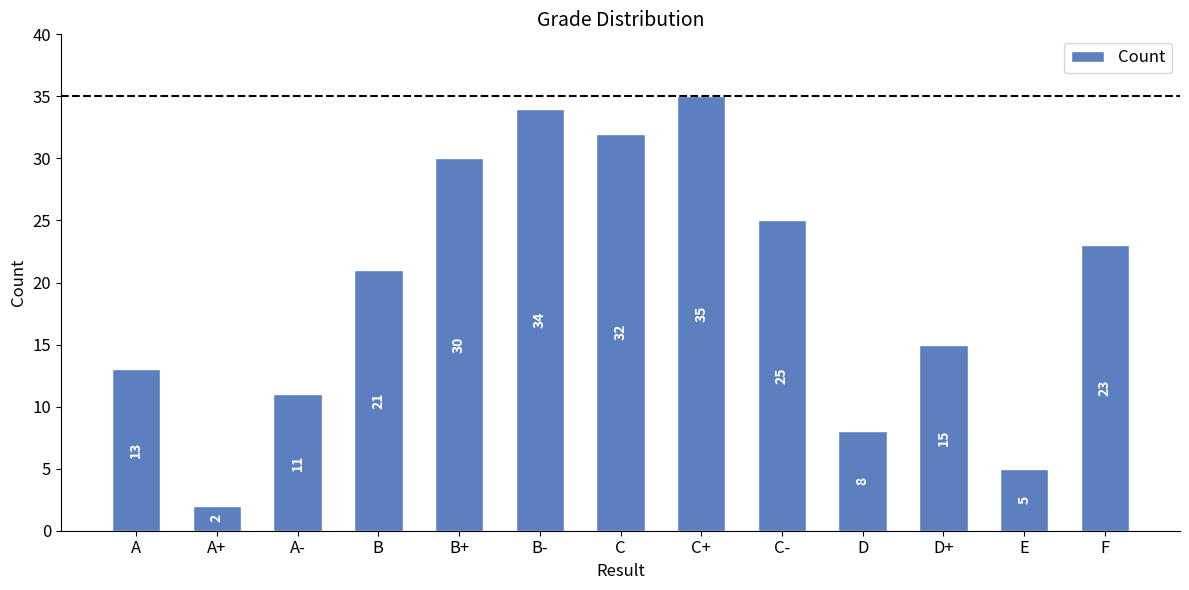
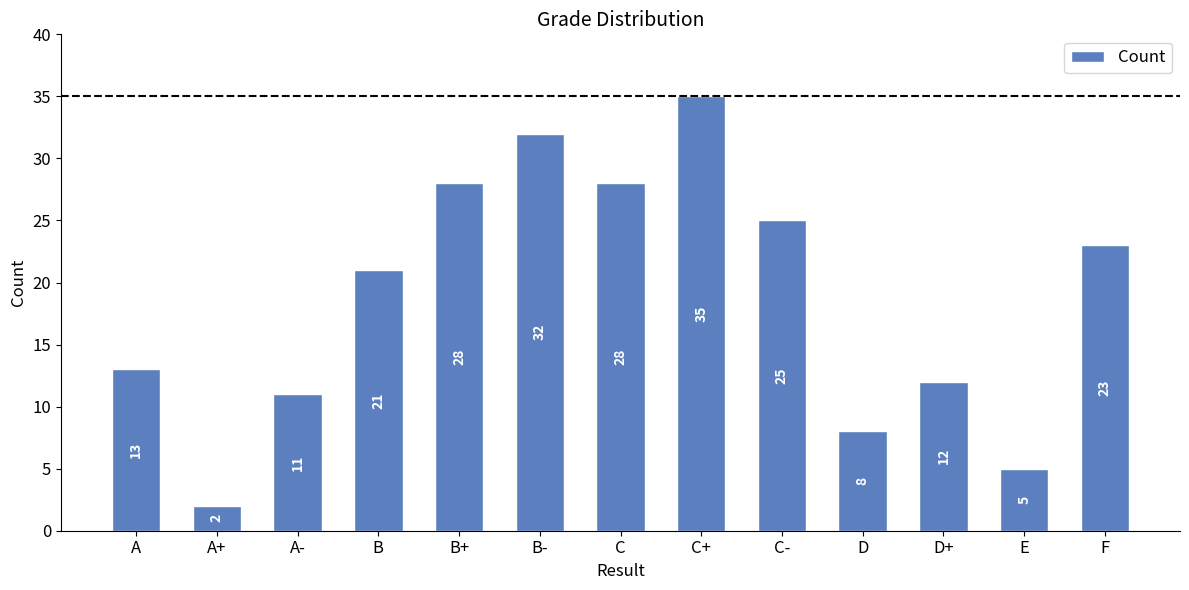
  {
    "A": 13,
    "A+": 2,
    "A-": 11,
    "B": 21,
-   "B+": 30,
-   "B-": 34,
-   "C": 32,
+   "B+": 28,
+   "B-": 32,
+   "C": 28,
    "C+": 35,
    "C-": 25,
    "D": 8,
-   "D+": 15,
+   "D+": 12,
    "E": 5,
    "F": 23
  }
